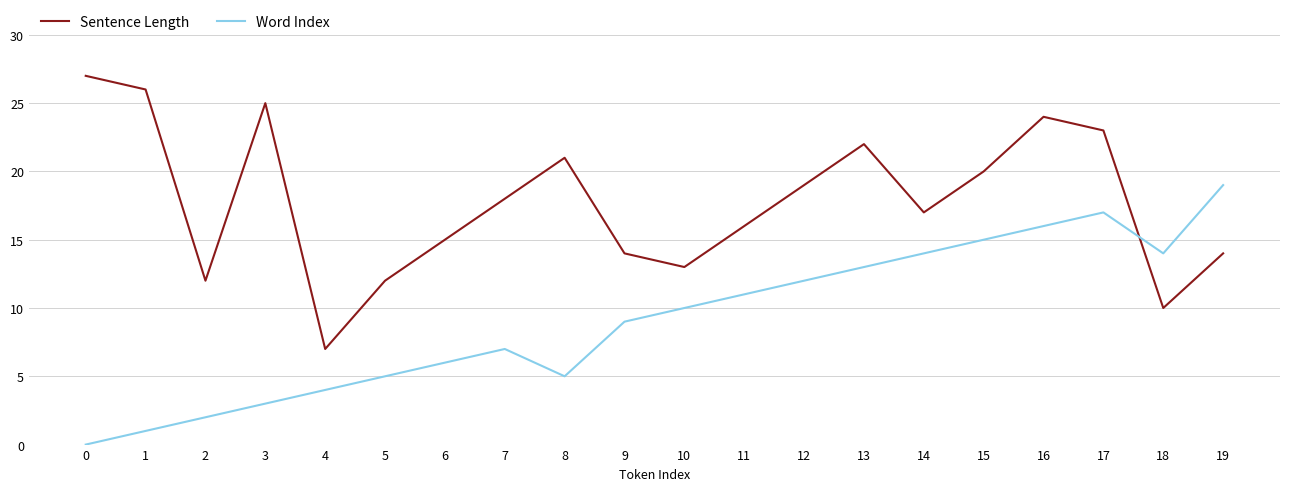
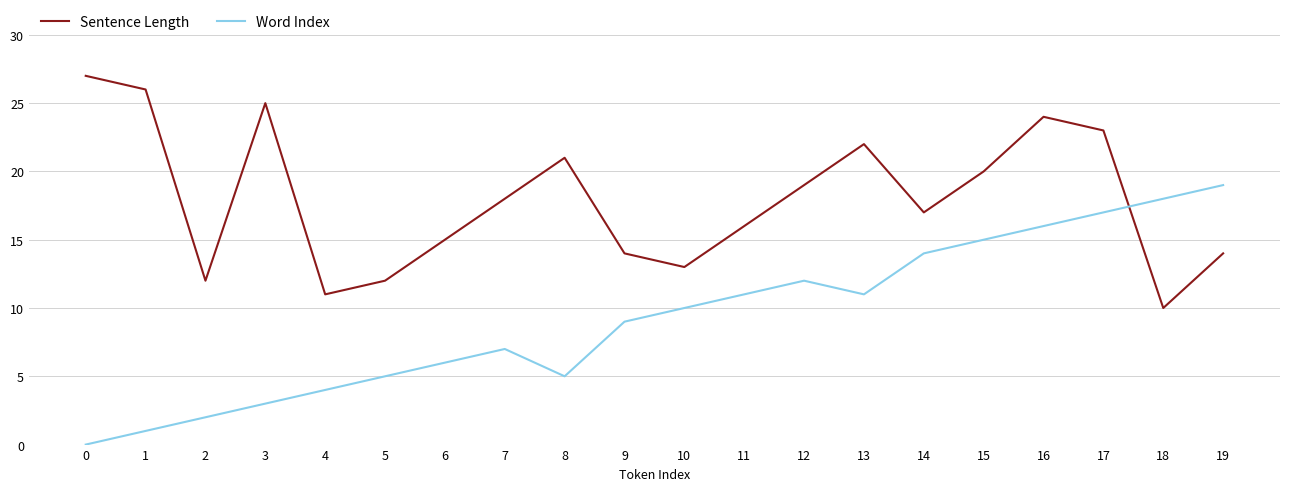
  {
    "Sentence Length": {
      "0": 27,
      "1": 26,
      "2": 12,
      "3": 25,
-     "4": 7,
+     "4": 11,
      "5": 12,
      "6": 15,
      "7": 18,
      "8": 21,
      "9": 14,
      "10": 13,
      "11": 16,
      "12": 19,
      "13": 22,
      "14": 17,
      "15": 20,
      "16": 24,
      "17": 23,
      "18": 10,
      "19": 14
    },
    "Word Index": {
      "0": 0,
      "1": 1,
      "2": 2,
      "3": 3,
      "4": 4,
      "5": 5,
      "6": 6,
      "7": 7,
      "8": 5,
      "9": 9,
      "10": 10,
      "11": 11,
      "12": 12,
-     "13": 13,
+     "13": 11,
      "14": 14,
      "15": 15,
      "16": 16,
      "17": 17,
-     "18": 14,
+     "18": 18,
      "19": 19
    }
  }
